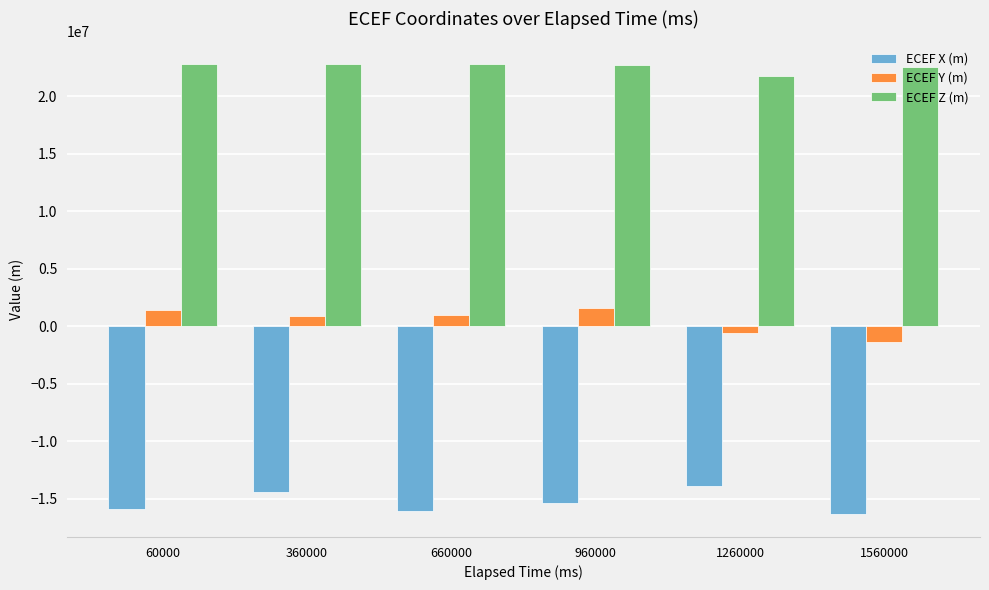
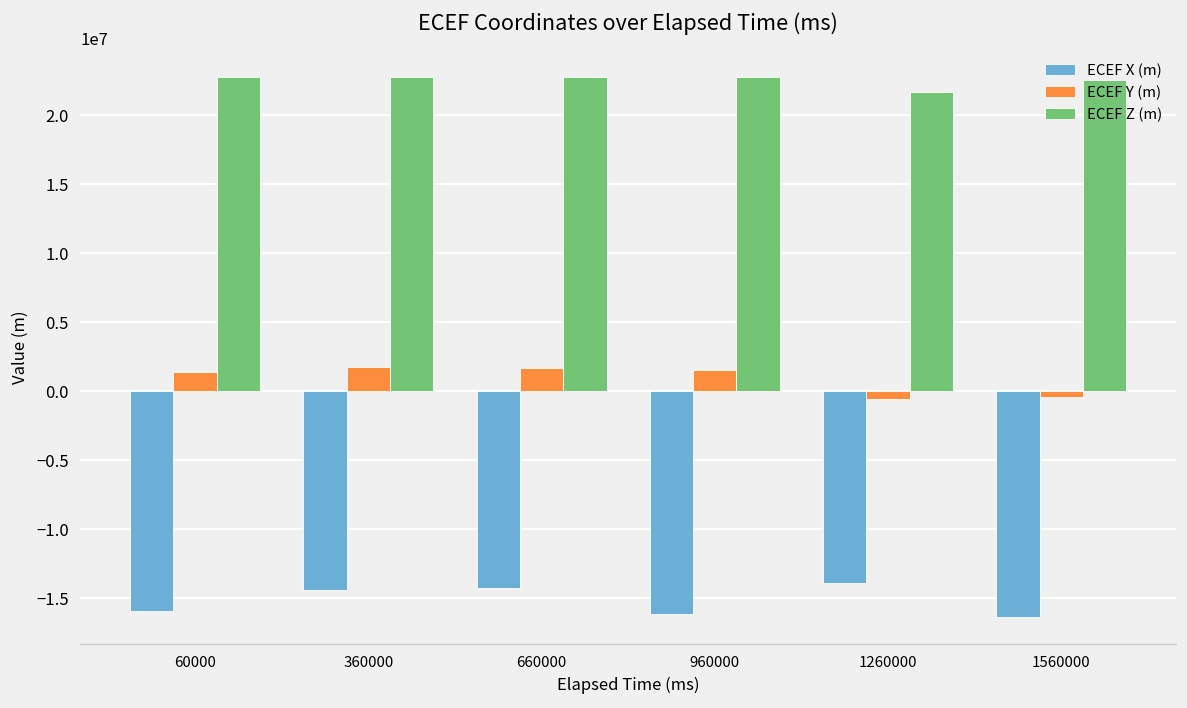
  {
    "ECEF X (m)": {
      "60000": -15900000,
      "360000": -14400000,
-     "660000": -16000000,
-     "960000": -15400000,
+     "660000": -14300000,
+     "960000": -16100000,
      "1260000": -13900000,
      "1560000": -16400000
    },
    "ECEF Y (m)": {
      "60000": 1400000,
-     "360000": 900000,
-     "660000": 1000000,
+     "360000": 1700000,
+     "660000": 1700000,
      "960000": 1500000,
      "1260000": -600000,
-     "1560000": -1400000
+     "1560000": -400000
    },
    "ECEF Z (m)": {
      "60000": 22800000,
      "360000": 22800000,
      "660000": 22800000,
      "960000": 22800000,
      "1260000": 21700000,
      "1560000": 22500000
    }
  }
